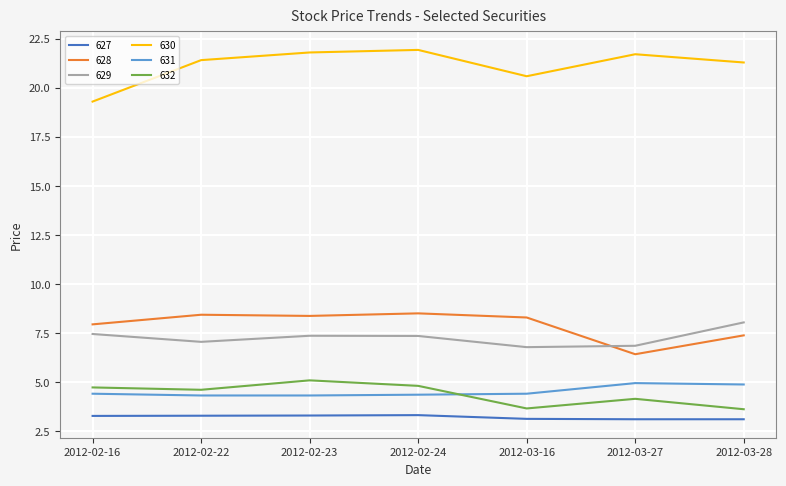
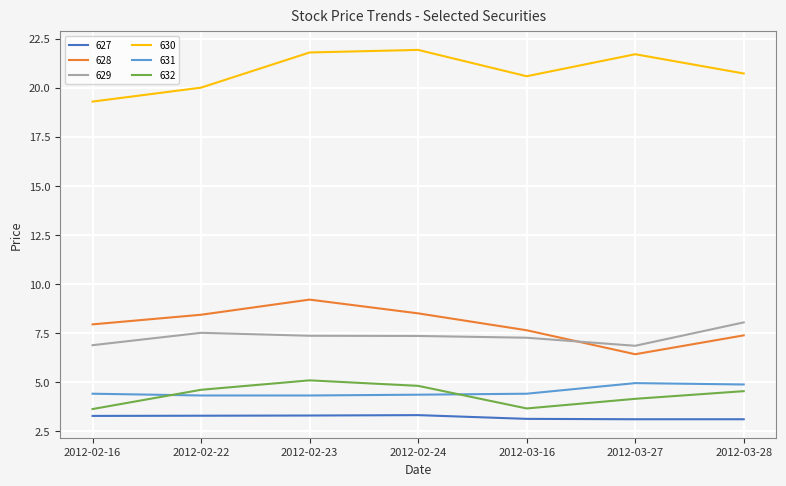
  {
    "628": {
      "2012-02-16": 8.0,
      "2012-02-22": 8.4,
-     "2012-02-23": 8.4,
+     "2012-02-23": 9.2,
      "2012-02-24": 8.5,
-     "2012-03-16": 8.3,
+     "2012-03-16": 7.7,
      "2012-03-27": 6.4,
      "2012-03-28": 7.4
    },
    "629": {
-     "2012-02-16": 7.5,
-     "2012-02-22": 7.1,
+     "2012-02-16": 6.9,
+     "2012-02-22": 7.5,
      "2012-02-23": 7.4,
      "2012-02-24": 7.4,
-     "2012-03-16": 6.8,
+     "2012-03-16": 7.3,
      "2012-03-27": 6.9,
      "2012-03-28": 8.1
    },
    "630": {
      "2012-02-16": 19.3,
-     "2012-02-22": 21.4,
+     "2012-02-22": 20.0,
      "2012-02-23": 21.8,
      "2012-02-24": 21.9,
      "2012-03-16": 20.6,
      "2012-03-27": 21.7,
-     "2012-03-28": 21.3
+     "2012-03-28": 20.7
    },
    "632": {
-     "2012-02-16": 4.7,
+     "2012-02-16": 3.6,
      "2012-02-22": 4.6,
      "2012-02-23": 5.1,
      "2012-02-24": 4.8,
      "2012-03-16": 3.7,
      "2012-03-27": 4.2,
-     "2012-03-28": 3.6
+     "2012-03-28": 4.6
    }
  }
